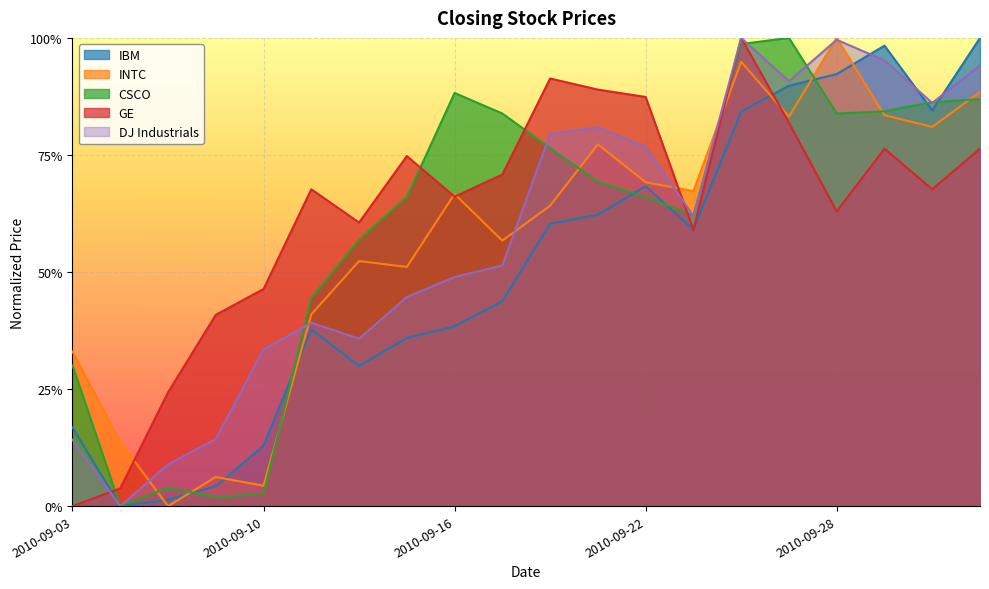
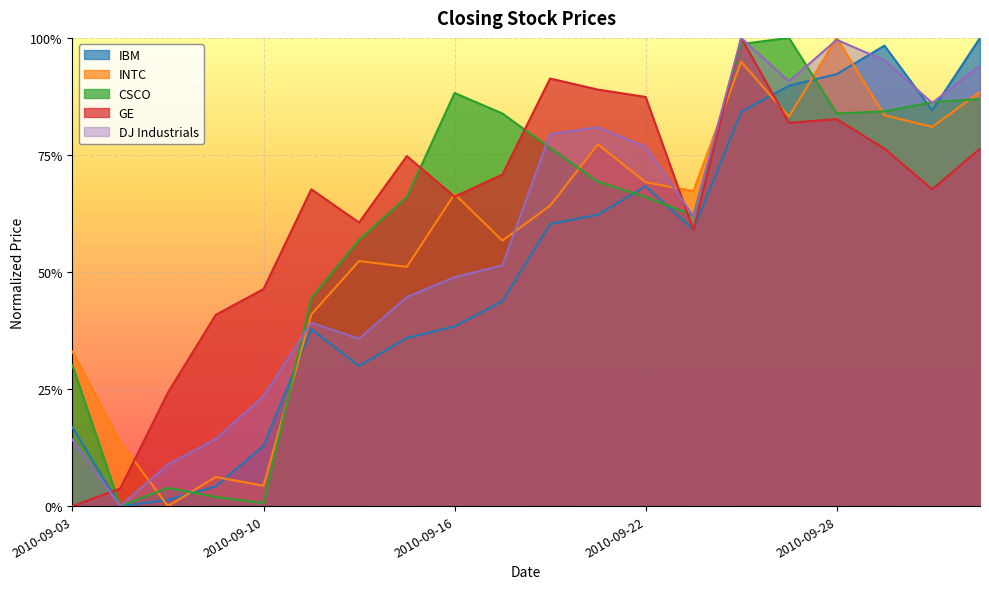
  {
    "IBM": {
      "2010-09-03": "17%",
      "2010-09-10": "13%",
      "2010-09-16": "38%",
      "2010-09-22": "68%",
      "2010-09-28": "92%"
    },
    "INTC": {
      "2010-09-03": "33%",
      "2010-09-10": "4%",
      "2010-09-16": "67%",
      "2010-09-22": "69%"
    },
    "CSCO": {
      "2010-09-03": "30%",
-     "2010-09-10": "3%",
+     "2010-09-10": "1%",
      "2010-09-16": "88%",
      "2010-09-22": "66%",
      "2010-09-28": "84%"
    },
    "GE": {
      "2010-09-03": "0%",
      "2010-09-10": "46%",
      "2010-09-16": "66%",
      "2010-09-22": "87%",
-     "2010-09-28": "63%"
+     "2010-09-28": "83%"
    },
    "DJ Industrials": {
      "2010-09-03": "14%",
-     "2010-09-10": "33%",
+     "2010-09-10": "23%",
      "2010-09-16": "49%",
      "2010-09-22": "77%"
    }
  }
